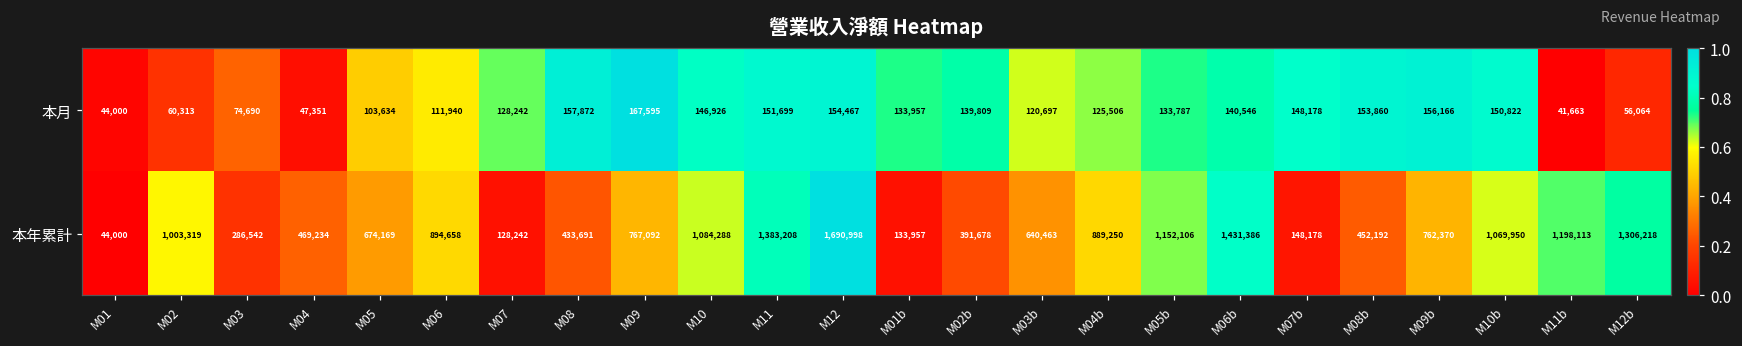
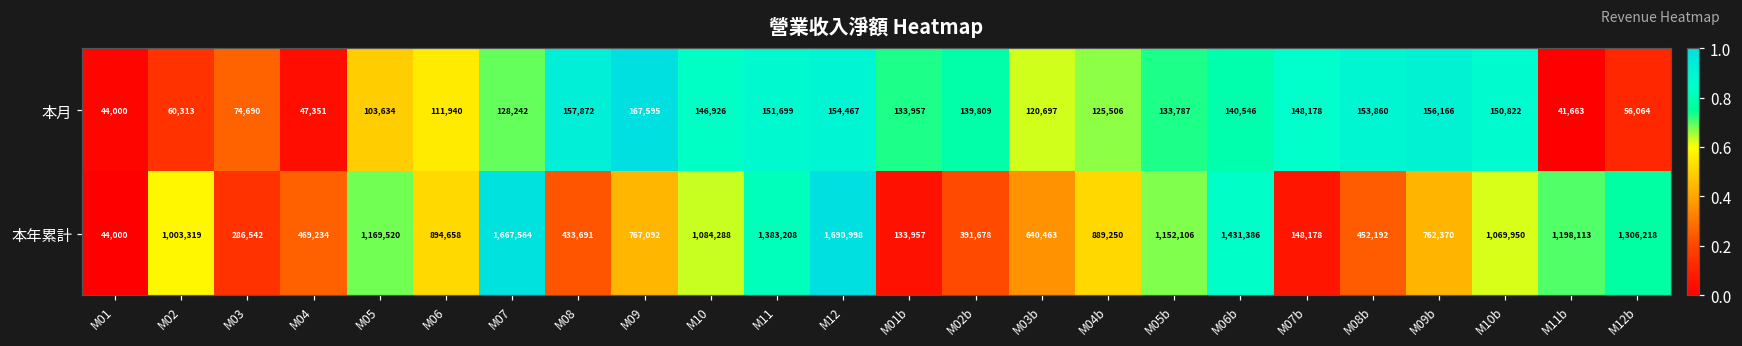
  {
    "本月": {
      "M01": "44,000",
      "M02": "60,313",
      "M03": "74,690",
      "M04": "47,351",
      "M05": "103,634",
      "M06": "111,940",
      "M07": "128,242",
      "M08": "157,872",
      "M09": "167,595",
      "M10": "146,926",
      "M11": "151,699",
      "M12": "154,467",
      "M01b": "133,957",
      "M02b": "139,809",
      "M03b": "120,697",
      "M04b": "125,506",
      "M05b": "133,787",
      "M06b": "140,546",
      "M07b": "148,178",
      "M08b": "153,860",
      "M09b": "156,166",
      "M10b": "150,822",
      "M11b": "41,663",
      "M12b": "56,064"
    },
    "本年累計": {
      "M01": "44,000",
      "M02": "1,003,319",
      "M03": "286,542",
      "M04": "469,234",
-     "M05": "674,169",
+     "M05": "1,169,520",
      "M06": "894,658",
-     "M07": "128,242",
+     "M07": "1,667,564",
      "M08": "433,691",
      "M09": "767,092",
      "M10": "1,084,288",
      "M11": "1,383,208",
      "M12": "1,690,998",
      "M01b": "133,957",
      "M02b": "391,678",
      "M03b": "640,463",
      "M04b": "889,250",
      "M05b": "1,152,106",
      "M06b": "1,431,386",
      "M07b": "148,178",
      "M08b": "452,192",
      "M09b": "762,370",
      "M10b": "1,069,950",
      "M11b": "1,198,113",
      "M12b": "1,306,218"
    }
  }
